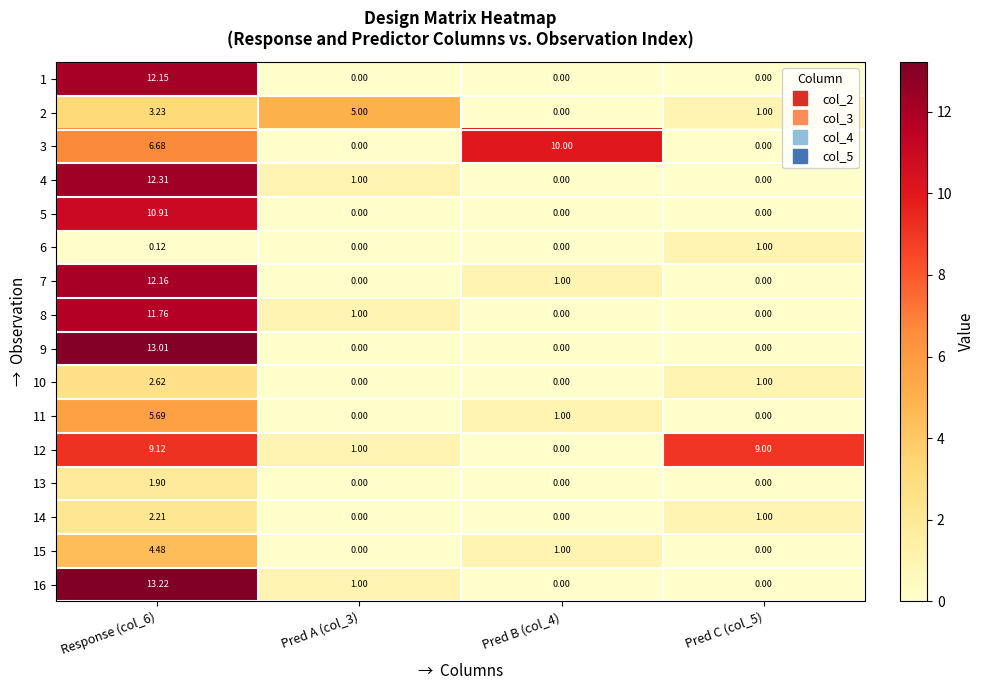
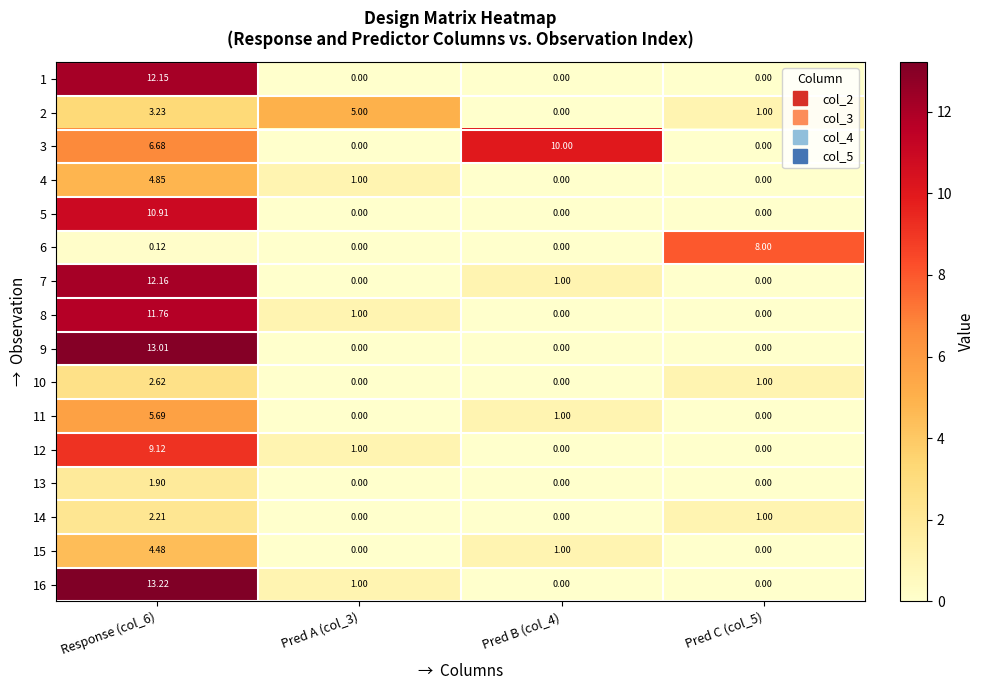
  {
    "1": {
      "Response (col_6)": 12.15,
      "Pred A (col_3)": 0.00,
      "Pred B (col_4)": 0.00,
      "Pred C (col_5)": 0.00
    },
    "2": {
      "Response (col_6)": 3.23,
      "Pred A (col_3)": 5.00,
      "Pred B (col_4)": 0.00,
      "Pred C (col_5)": 1.00
    },
    "3": {
      "Response (col_6)": 6.68,
      "Pred A (col_3)": 0.00,
      "Pred B (col_4)": 10.00,
      "Pred C (col_5)": 0.00
    },
    "4": {
-     "Response (col_6)": 12.31,
+     "Response (col_6)": 4.85,
      "Pred A (col_3)": 1.00,
      "Pred B (col_4)": 0.00,
      "Pred C (col_5)": 0.00
    },
    "5": {
      "Response (col_6)": 10.91,
      "Pred A (col_3)": 0.00,
      "Pred B (col_4)": 0.00,
      "Pred C (col_5)": 0.00
    },
    "6": {
      "Response (col_6)": 0.12,
      "Pred A (col_3)": 0.00,
      "Pred B (col_4)": 0.00,
-     "Pred C (col_5)": 1.00
+     "Pred C (col_5)": 8.00
    },
    "7": {
      "Response (col_6)": 12.16,
      "Pred A (col_3)": 0.00,
      "Pred B (col_4)": 1.00,
      "Pred C (col_5)": 0.00
    },
    "8": {
      "Response (col_6)": 11.76,
      "Pred A (col_3)": 1.00,
      "Pred B (col_4)": 0.00,
      "Pred C (col_5)": 0.00
    },
    "9": {
      "Response (col_6)": 13.01,
      "Pred A (col_3)": 0.00,
      "Pred B (col_4)": 0.00,
      "Pred C (col_5)": 0.00
    },
    "10": {
      "Response (col_6)": 2.62,
      "Pred A (col_3)": 0.00,
      "Pred B (col_4)": 0.00,
      "Pred C (col_5)": 1.00
    },
    "11": {
      "Response (col_6)": 5.69,
      "Pred A (col_3)": 0.00,
      "Pred B (col_4)": 1.00,
      "Pred C (col_5)": 0.00
    },
    "12": {
      "Response (col_6)": 9.12,
      "Pred A (col_3)": 1.00,
      "Pred B (col_4)": 0.00,
-     "Pred C (col_5)": 9.00
+     "Pred C (col_5)": 0.00
    },
    "13": {
      "Response (col_6)": 1.90,
      "Pred A (col_3)": 0.00,
      "Pred B (col_4)": 0.00,
      "Pred C (col_5)": 0.00
    },
    "14": {
      "Response (col_6)": 2.21,
      "Pred A (col_3)": 0.00,
      "Pred B (col_4)": 0.00,
      "Pred C (col_5)": 1.00
    },
    "15": {
      "Response (col_6)": 4.48,
      "Pred A (col_3)": 0.00,
      "Pred B (col_4)": 1.00,
      "Pred C (col_5)": 0.00
    },
    "16": {
      "Response (col_6)": 13.22,
      "Pred A (col_3)": 1.00,
      "Pred B (col_4)": 0.00,
      "Pred C (col_5)": 0.00
    }
  }
